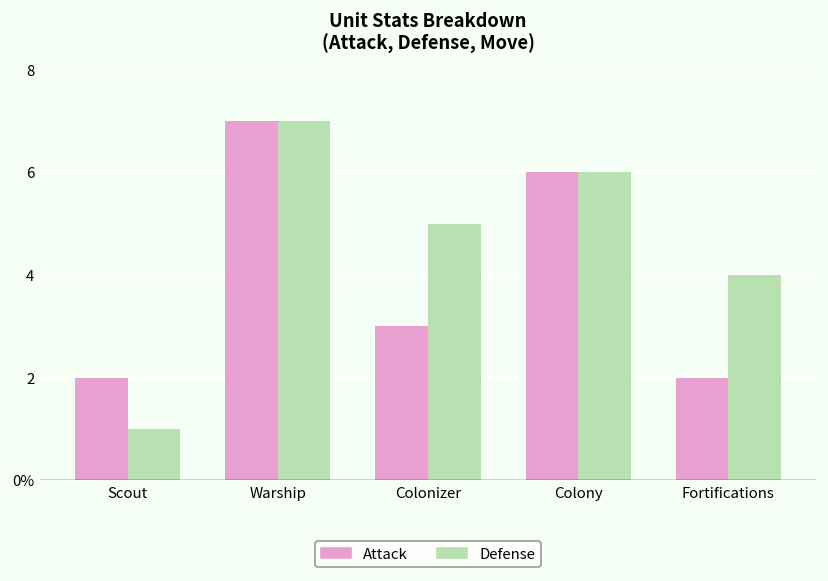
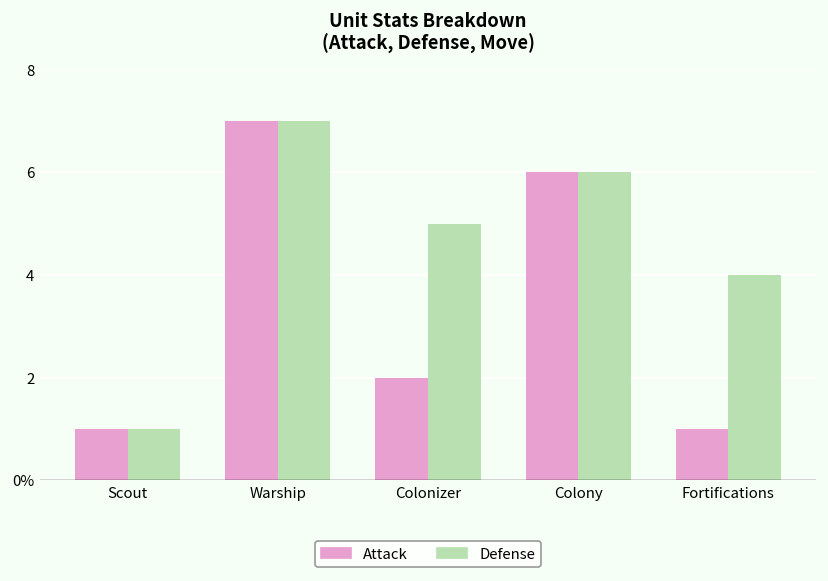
  {
    "Attack": {
-     "Scout": 2,
+     "Scout": 1,
      "Warship": 7,
-     "Colonizer": 3,
+     "Colonizer": 2,
      "Colony": 6,
-     "Fortifications": 2
+     "Fortifications": 1
    },
    "Defense": {
      "Scout": 1,
      "Warship": 7,
      "Colonizer": 5,
      "Colony": 6,
      "Fortifications": 4
    }
  }
